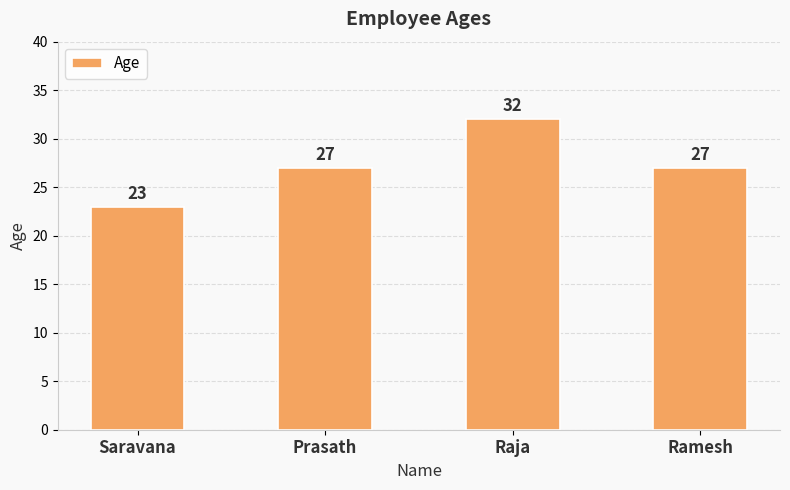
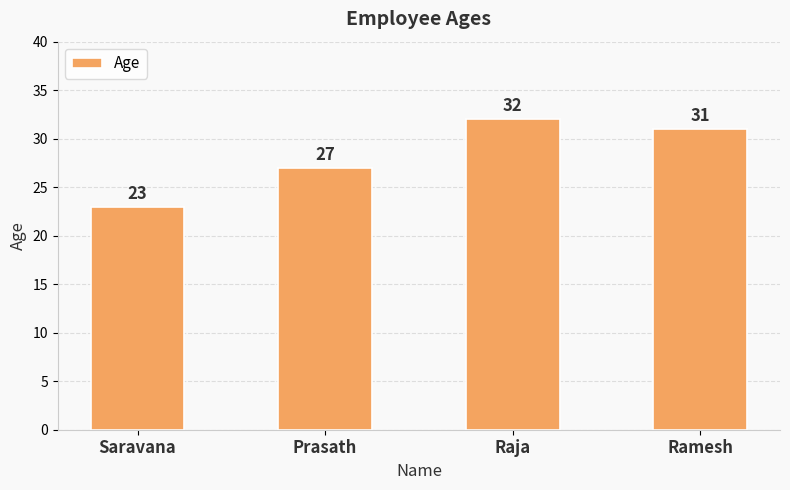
  {
    "Saravana": 23,
    "Prasath": 27,
    "Raja": 32,
-   "Ramesh": 27
+   "Ramesh": 31
  }
